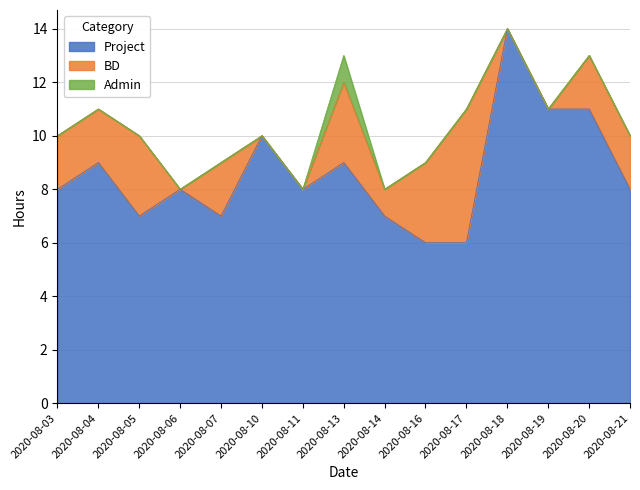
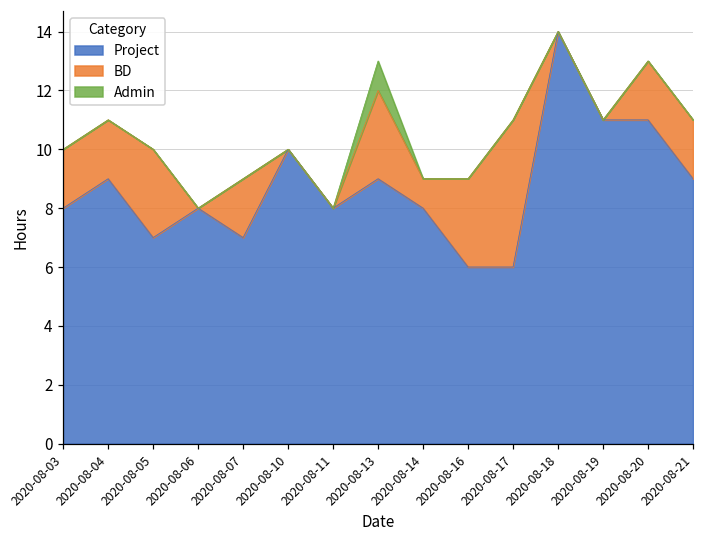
  {
    "Project": {
      "2020-08-03": 8,
      "2020-08-04": 9,
      "2020-08-05": 7,
      "2020-08-07": 7,
      "2020-08-13": 9,
-     "2020-08-14": 7,
+     "2020-08-14": 8,
      "2020-08-16": 6,
      "2020-08-17": 6,
      "2020-08-20": 11,
-     "2020-08-21": 8
+     "2020-08-21": 9
    },
    "BD": {
      "2020-08-13": 3
    },
    "Admin": {
      "2020-08-13": 1
    }
  }
